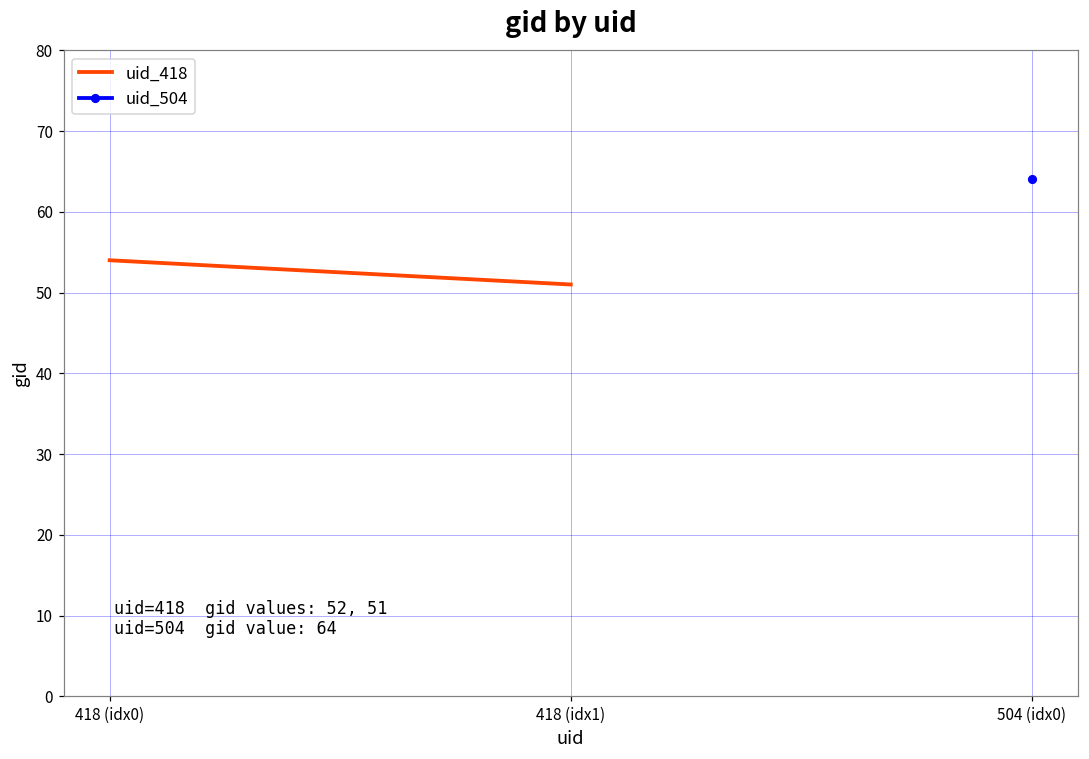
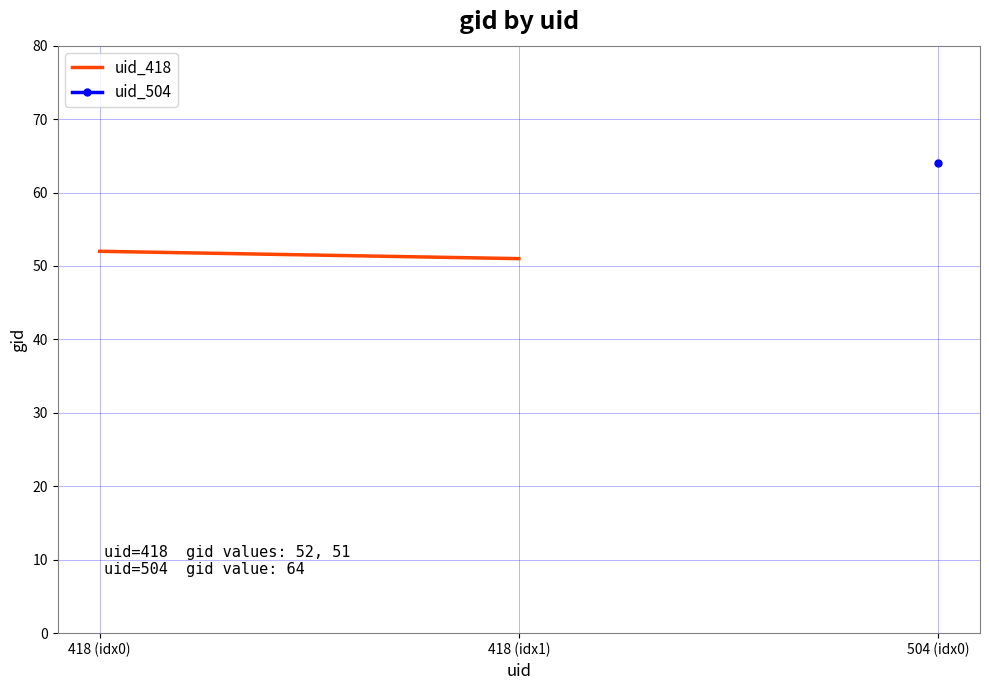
  {
    "uid_418": {
-     "418 (idx0)": 54,
+     "418 (idx0)": 52,
      "418 (idx1)": 51
    },
    "uid_504": {
      "504 (idx0)": 64
    }
  }
